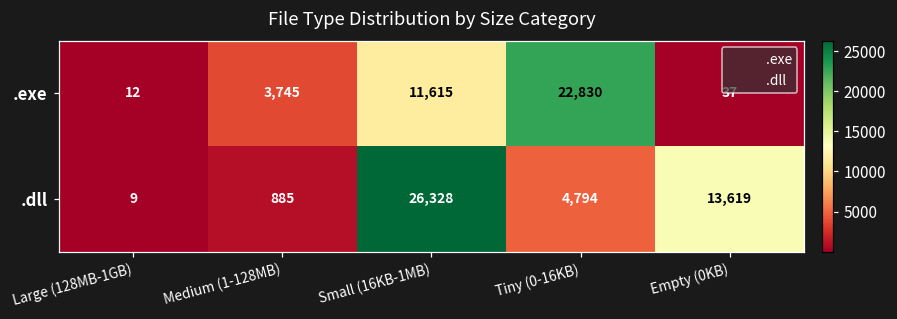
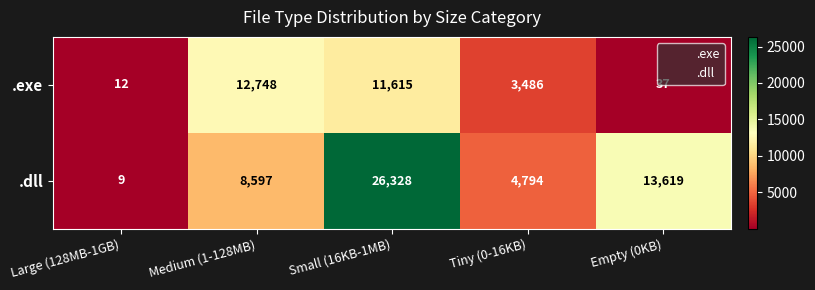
  {
    ".exe": {
      "Large (128MB-1GB)": "12",
-     "Medium (1-128MB)": "3,745",
+     "Medium (1-128MB)": "12,748",
      "Small (16KB-1MB)": "11,615",
-     "Tiny (0-16KB)": "22,830"
+     "Tiny (0-16KB)": "3,486"
    },
    ".dll": {
      "Large (128MB-1GB)": "9",
-     "Medium (1-128MB)": "885",
+     "Medium (1-128MB)": "8,597",
      "Small (16KB-1MB)": "26,328",
      "Tiny (0-16KB)": "4,794",
      "Empty (0KB)": "13,619"
    }
  }
